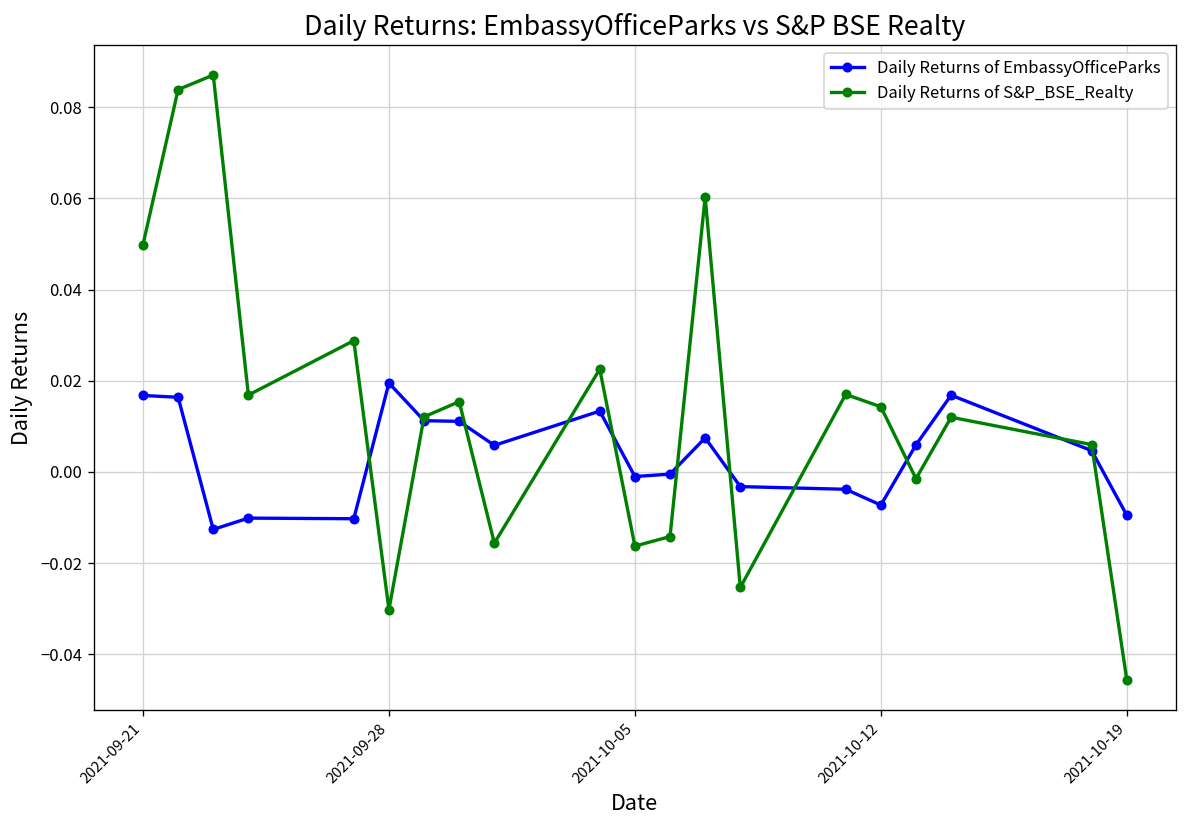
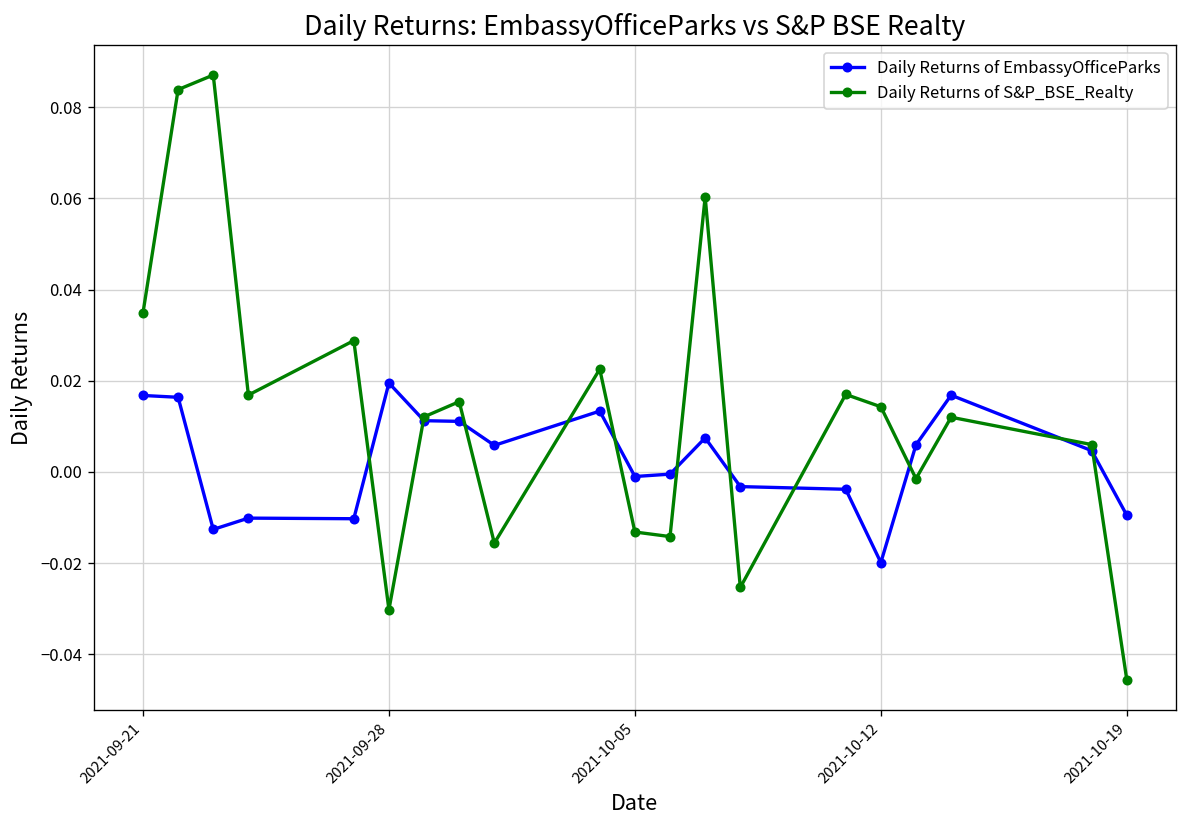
  {
    "Daily Returns of EmbassyOfficeParks": {
      "2021-09-21": 0.017,
      "2021-09-28": 0.019,
      "2021-10-05": -0.001,
-     "2021-10-12": -0.007,
+     "2021-10-12": -0.020,
      "2021-10-19": -0.010
    },
    "Daily Returns of S&P_BSE_Realty": {
-     "2021-09-21": 0.050,
+     "2021-09-21": 0.035,
      "2021-09-28": -0.030,
-     "2021-10-05": -0.016,
+     "2021-10-05": -0.013,
      "2021-10-12": 0.014,
      "2021-10-19": -0.046
    }
  }
